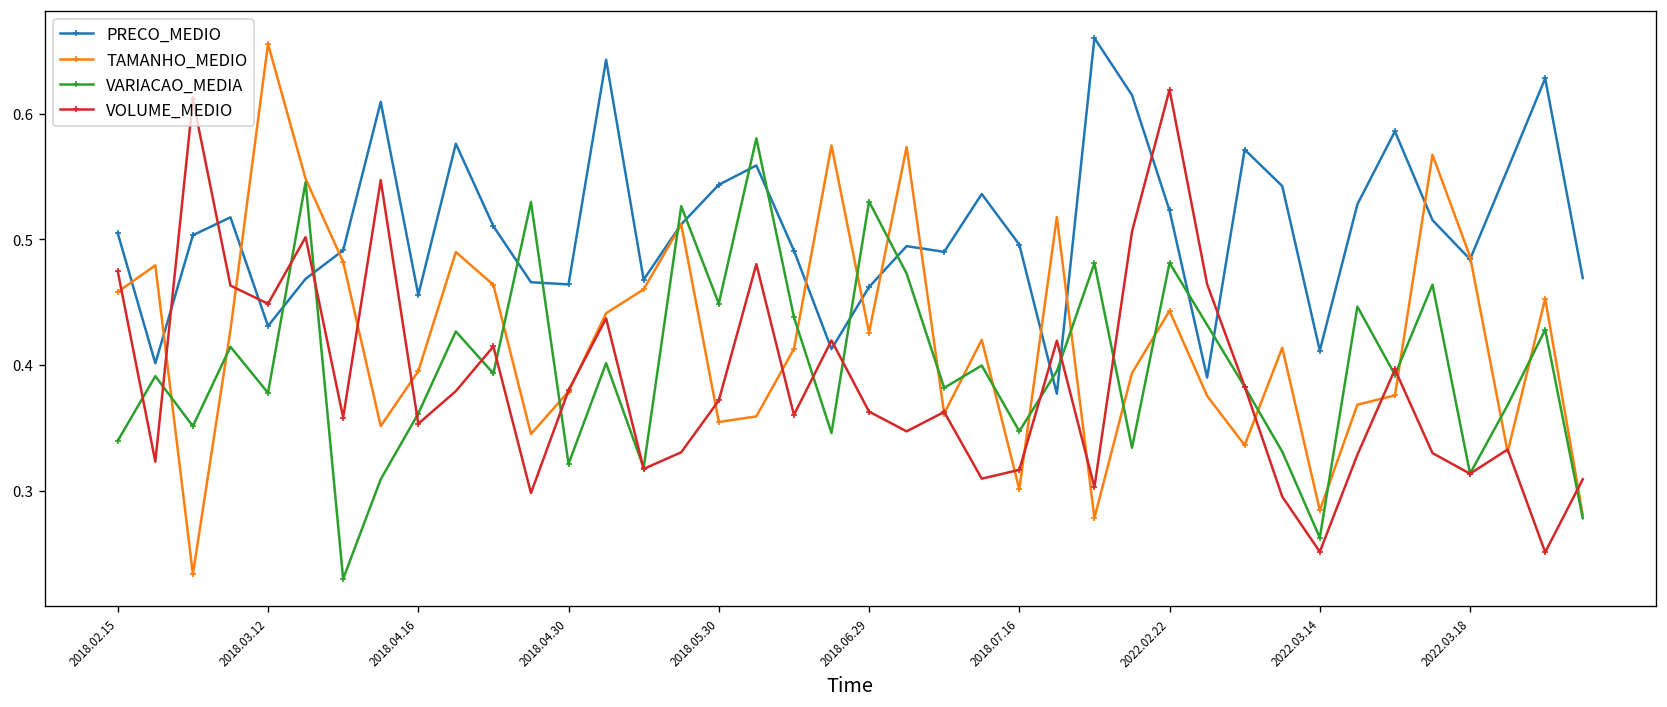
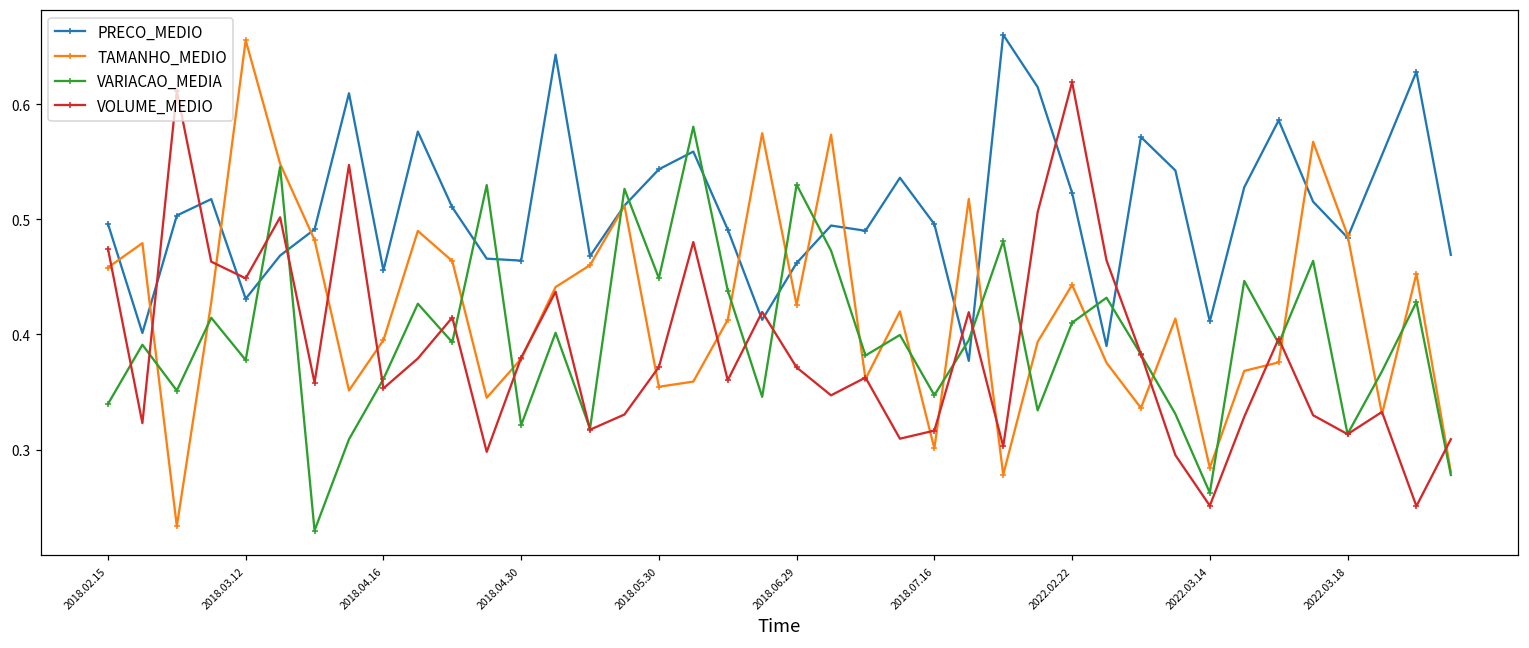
  {
    "PRECO_MEDIO": {
-     "2018.02.15": 0.505,
+     "2018.02.15": 0.496,
      "2018.03.12": 0.431,
      "2018.04.16": 0.456,
      "2018.04.30": 0.464,
      "2018.05.30": 0.543,
      "2018.06.29": 0.462,
      "2018.07.16": 0.496,
      "2022.02.22": 0.523,
      "2022.03.14": 0.411
    },
    "TAMANHO_MEDIO": {
      "2018.02.15": 0.458,
      "2018.03.12": 0.655,
      "2018.04.16": 0.395,
      "2018.05.30": 0.355,
      "2018.06.29": 0.426,
      "2018.07.16": 0.301,
      "2022.02.22": 0.443,
      "2022.03.14": 0.284
    },
    "VARIACAO_MEDIA": {
      "2018.02.15": 0.340,
      "2018.03.12": 0.378,
      "2018.04.16": 0.361,
      "2018.04.30": 0.321,
      "2018.05.30": 0.449,
      "2018.06.29": 0.530,
      "2018.07.16": 0.347,
-     "2022.02.22": 0.481,
+     "2022.02.22": 0.410,
      "2022.03.14": 0.263
    },
    "VOLUME_MEDIO": {
      "2018.02.15": 0.474,
      "2018.03.12": 0.449,
      "2018.04.16": 0.353,
      "2018.05.30": 0.372,
-     "2018.06.29": 0.363,
+     "2018.06.29": 0.371,
      "2018.07.16": 0.316,
      "2022.02.22": 0.619,
      "2022.03.14": 0.251
    }
  }
